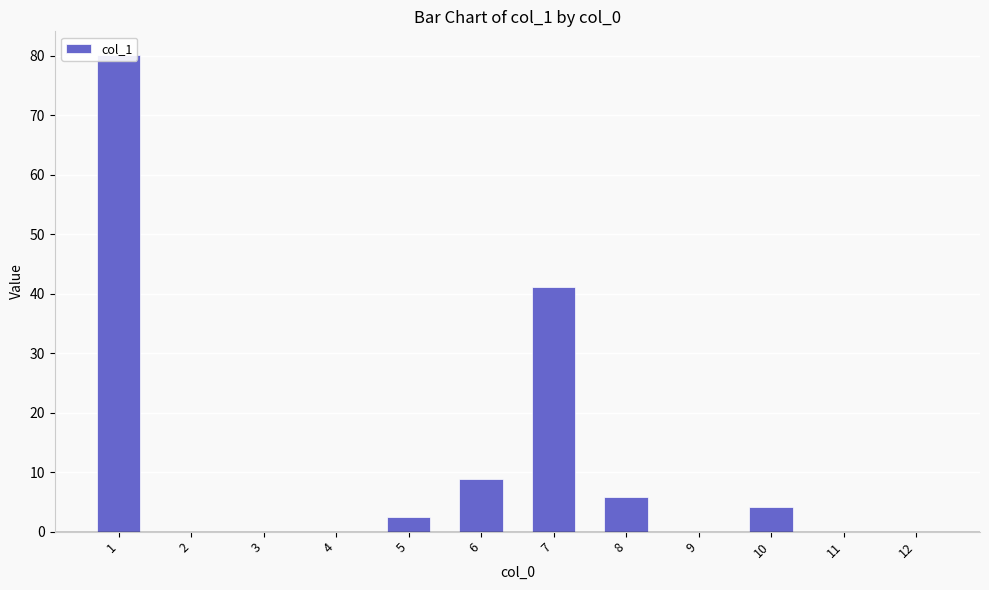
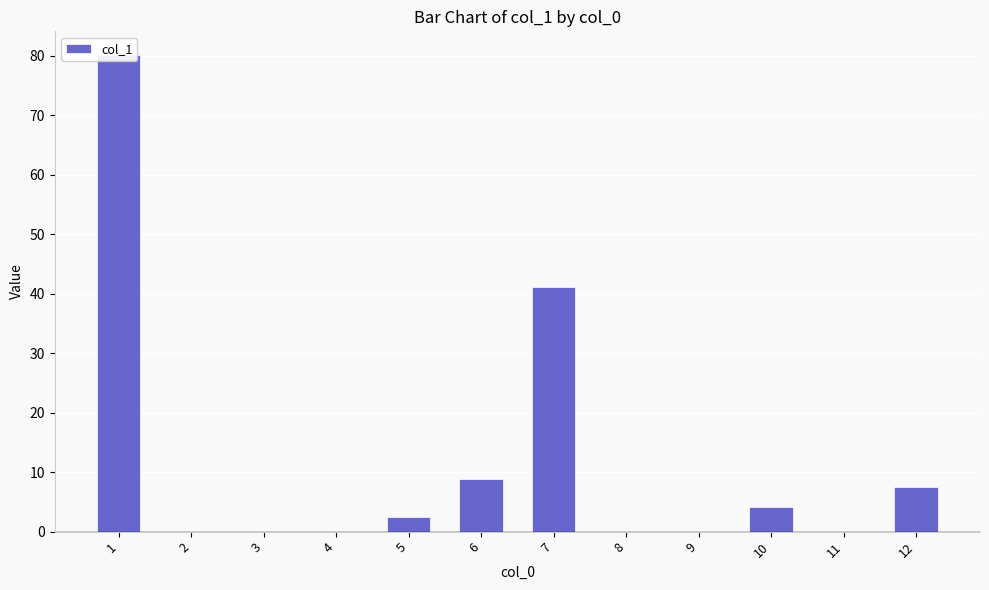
  {
    "2": 0,
    "3": 0,
    "4": 0,
    "5": 2,
    "6": 9,
    "7": 41,
-   "8": 6,
+   "8": 0,
    "9": 0,
    "10": 4,
    "11": 0,
-   "12": 0
+   "12": 8
  }
